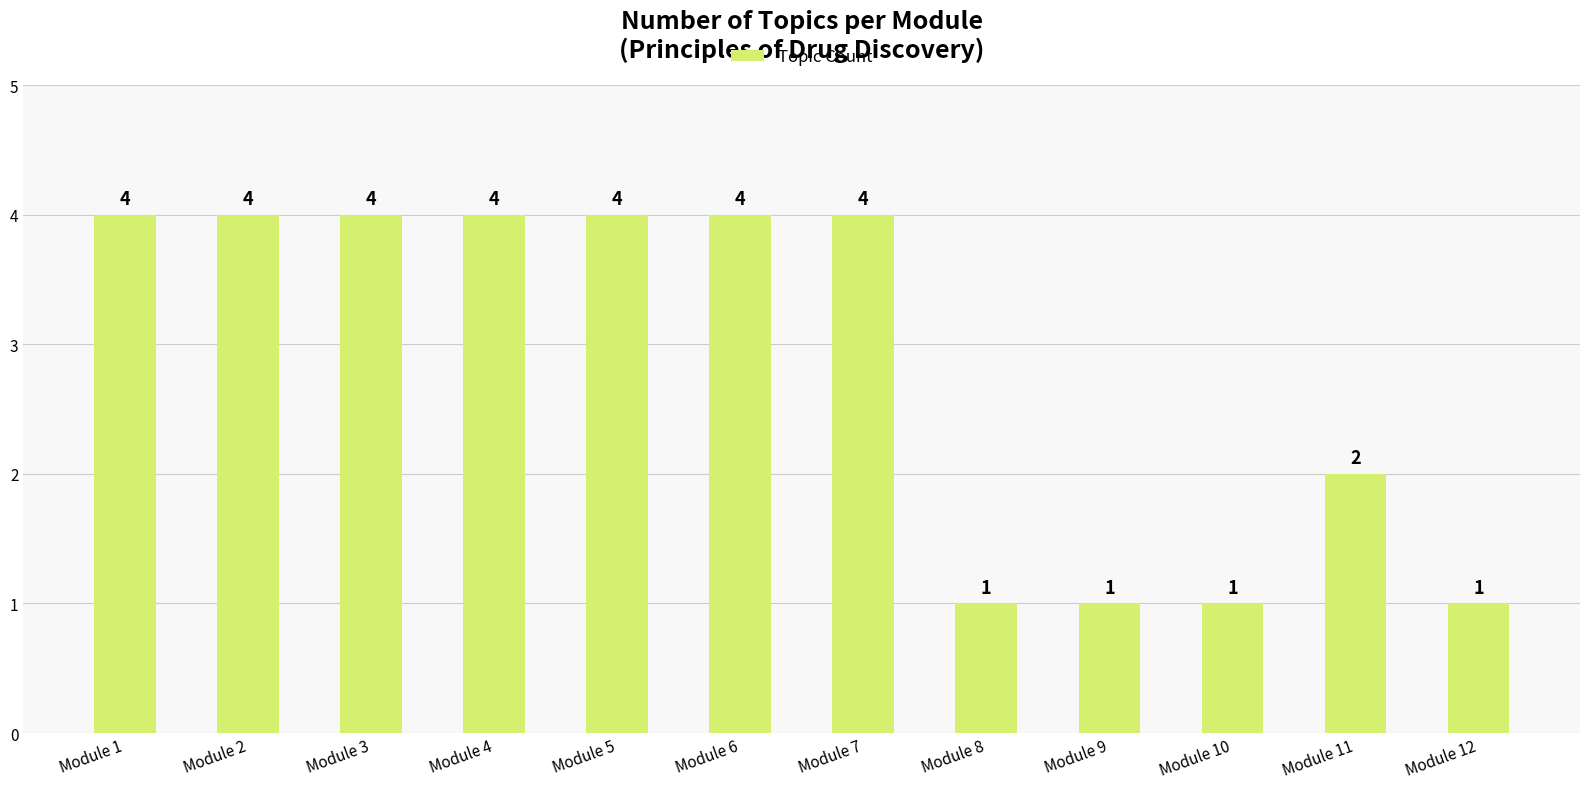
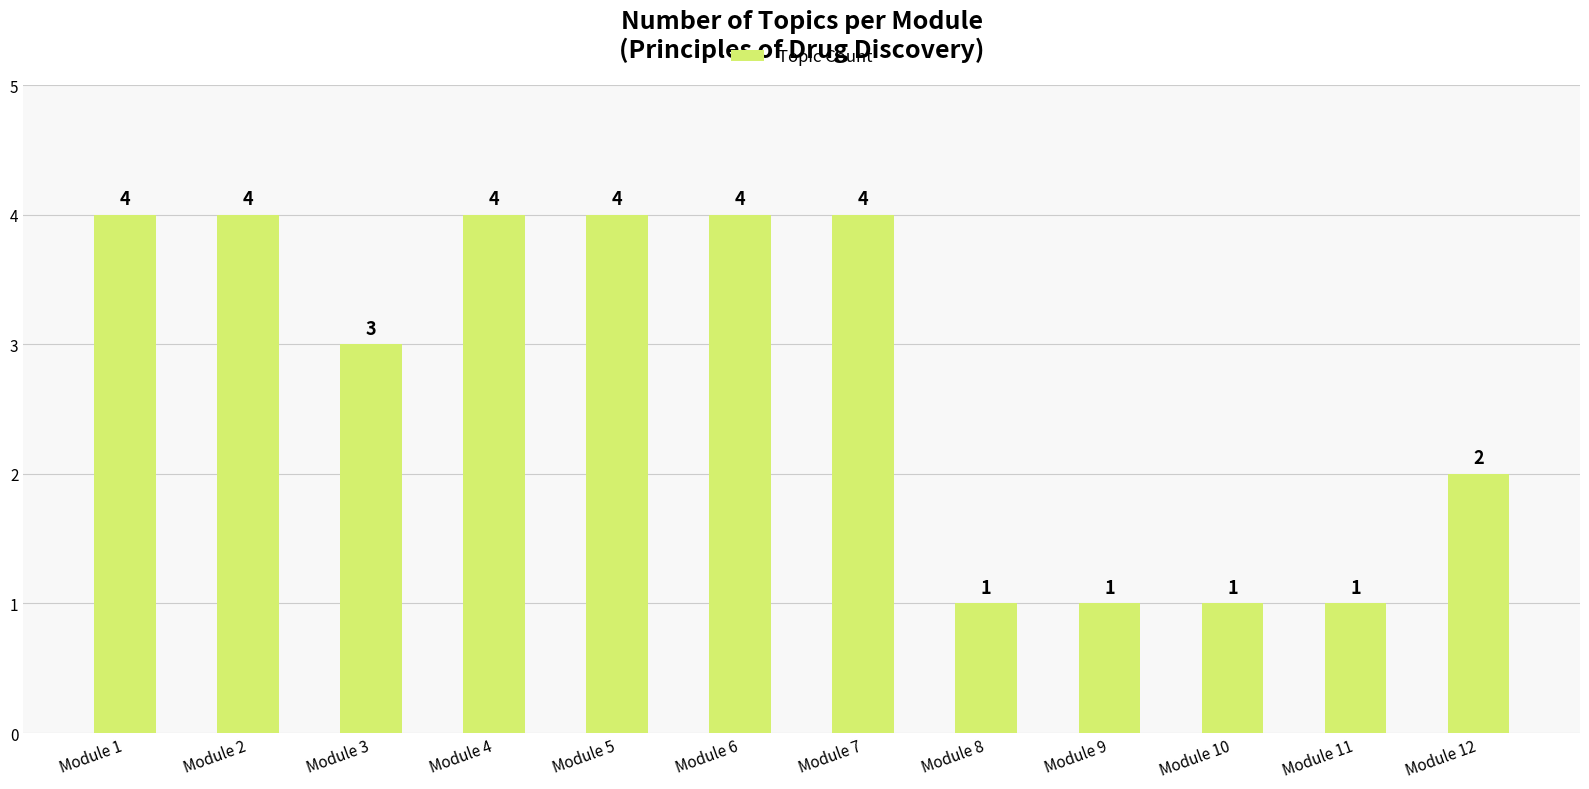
  {
    "Module 1": 4,
    "Module 2": 4,
-   "Module 3": 4,
+   "Module 3": 3,
    "Module 4": 4,
    "Module 5": 4,
    "Module 6": 4,
    "Module 7": 4,
    "Module 8": 1,
    "Module 9": 1,
    "Module 10": 1,
-   "Module 11": 2,
-   "Module 12": 1
+   "Module 11": 1,
+   "Module 12": 2
  }
